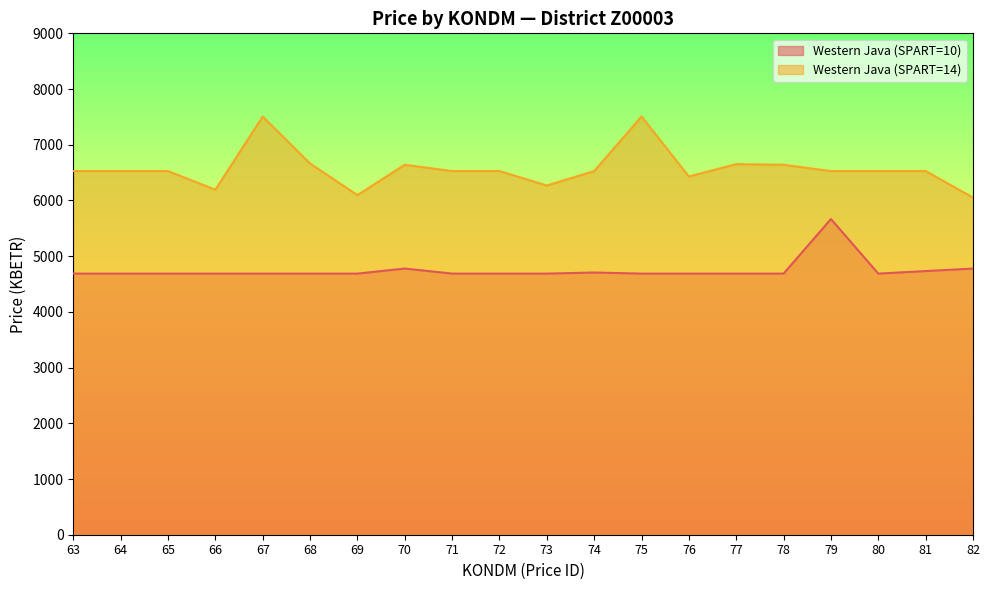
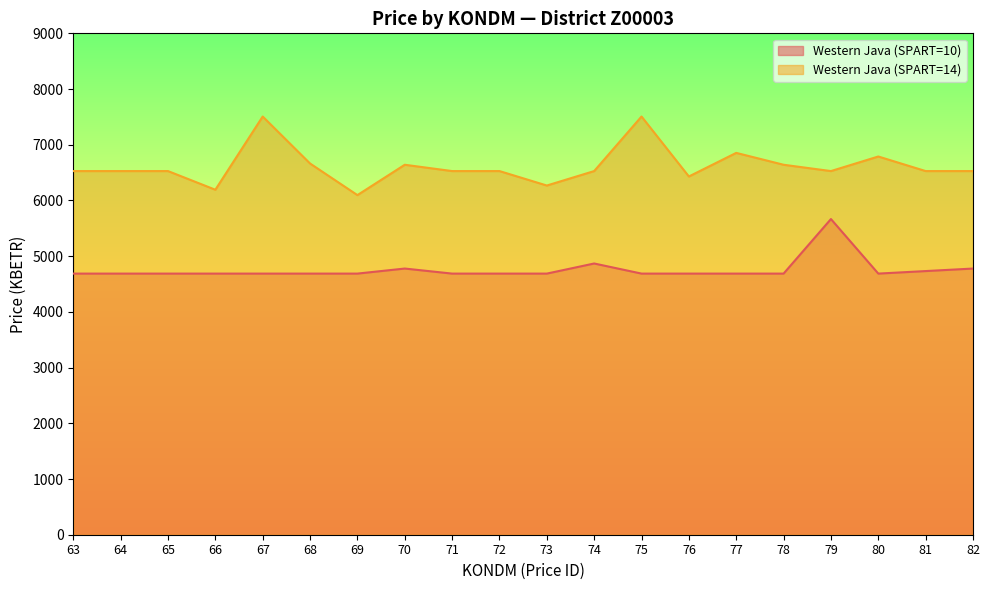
  {
    "Western Java (SPART=10)": {
      "63": 4700,
      "64": 4700,
      "65": 4700,
      "66": 4700,
      "67": 4700,
      "68": 4700,
      "69": 4700,
      "70": 4800,
      "71": 4700,
      "72": 4700,
      "73": 4700,
-     "74": 4700,
+     "74": 4900,
      "75": 4700,
      "76": 4700,
      "77": 4700,
      "78": 4700,
      "79": 5700,
      "80": 4700,
      "81": 4700,
      "82": 4800
    },
    "Western Java (SPART=14)": {
      "63": 6500,
      "64": 6500,
      "65": 6500,
      "66": 6200,
      "67": 7500,
      "68": 6700,
      "69": 6100,
      "70": 6600,
      "71": 6500,
      "72": 6500,
      "73": 6300,
      "74": 6500,
      "75": 7500,
      "76": 6400,
-     "77": 6700,
+     "77": 6900,
      "78": 6600,
      "79": 6500,
-     "80": 6500,
+     "80": 6800,
      "81": 6500,
-     "82": 6100
+     "82": 6500
    }
  }
